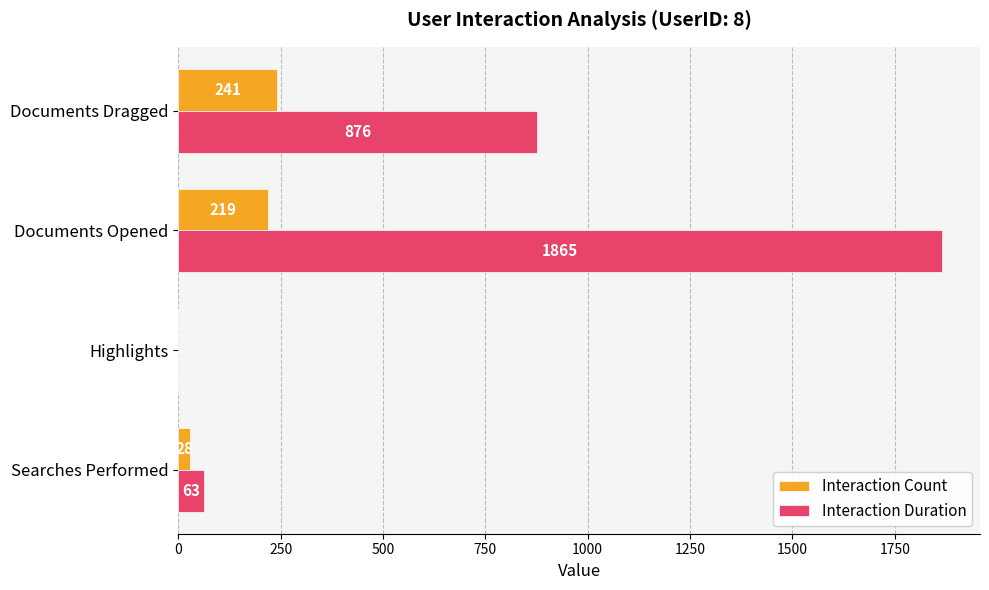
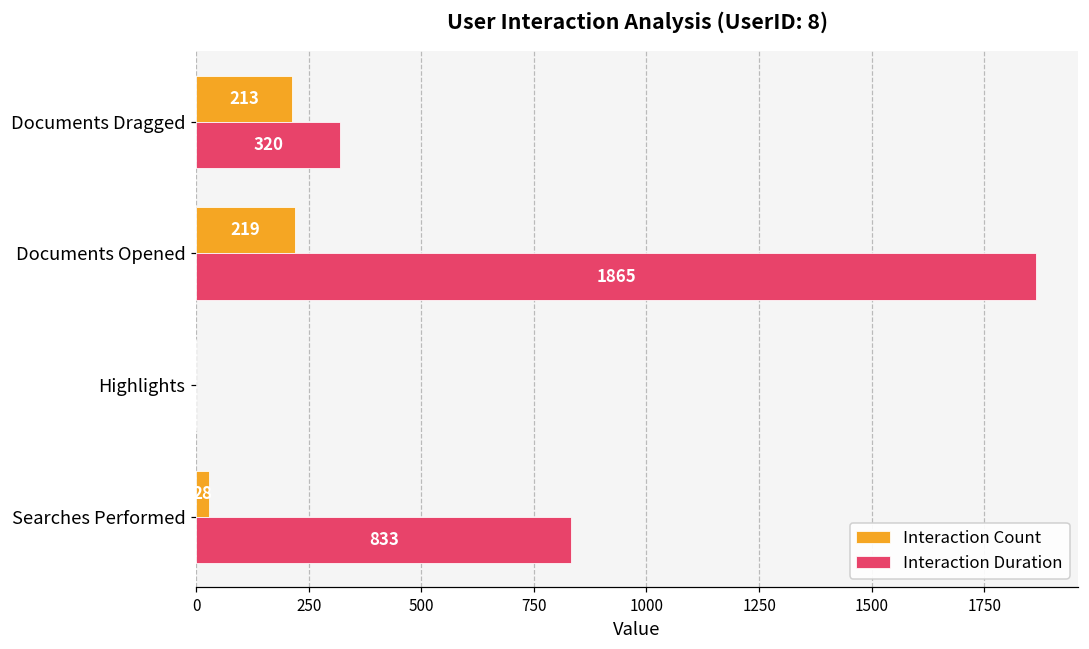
  {
    "Interaction Count": {
-     "Documents Dragged": 241,
+     "Documents Dragged": 213,
      "Documents Opened": 219
    },
    "Interaction Duration": {
-     "Documents Dragged": 876,
+     "Documents Dragged": 320,
      "Documents Opened": 1865,
-     "Searches Performed": 63
+     "Searches Performed": 833
    }
  }
